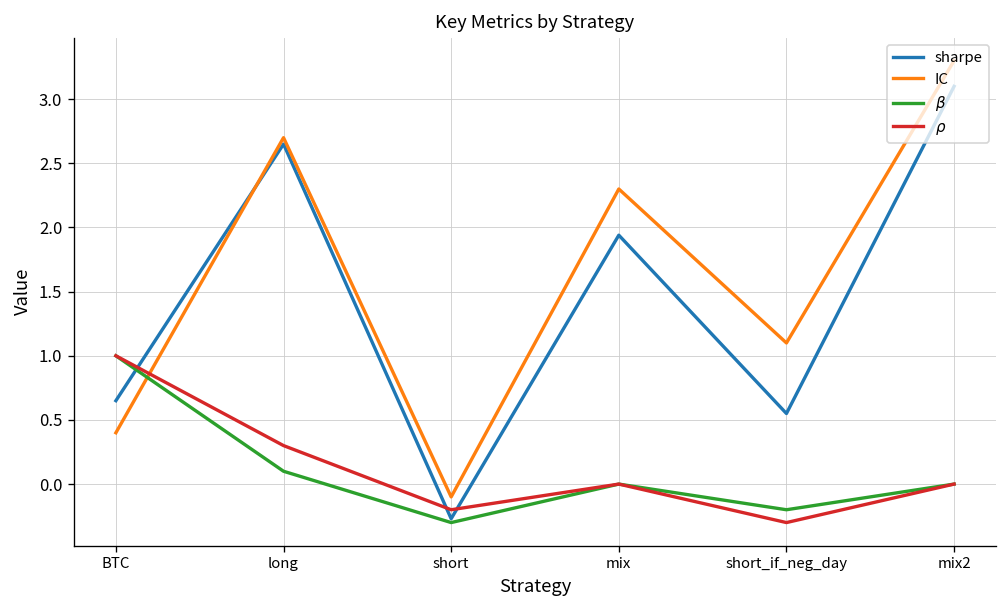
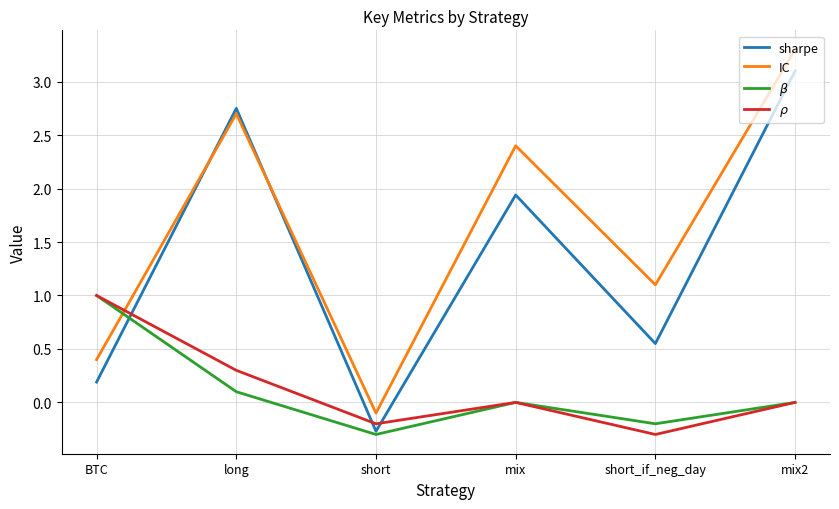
  {
    "sharpe": {
-     "BTC": 0.65,
-     "long": 2.65,
+     "BTC": 0.19,
+     "long": 2.75,
      "short": -0.27,
      "mix": 1.94,
      "short_if_neg_day": 0.55
    },
    "IC": {
      "BTC": 0.4,
      "long": 2.7,
      "short": -0.1,
-     "mix": 2.3,
+     "mix": 2.4,
      "short_if_neg_day": 1.1
    }
  }
